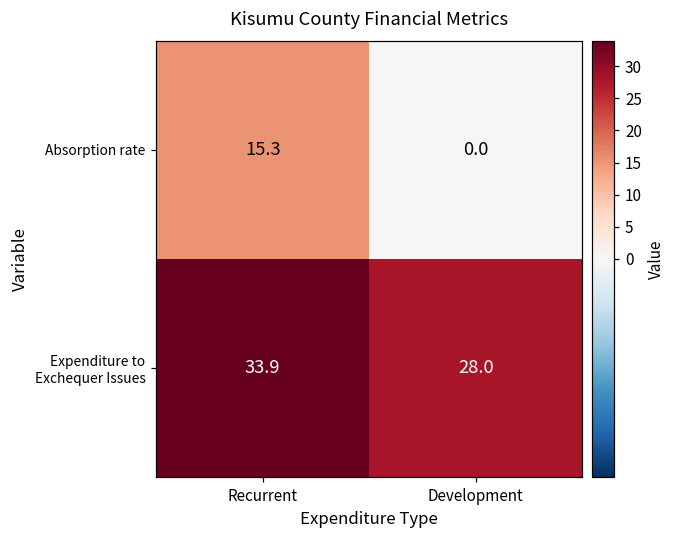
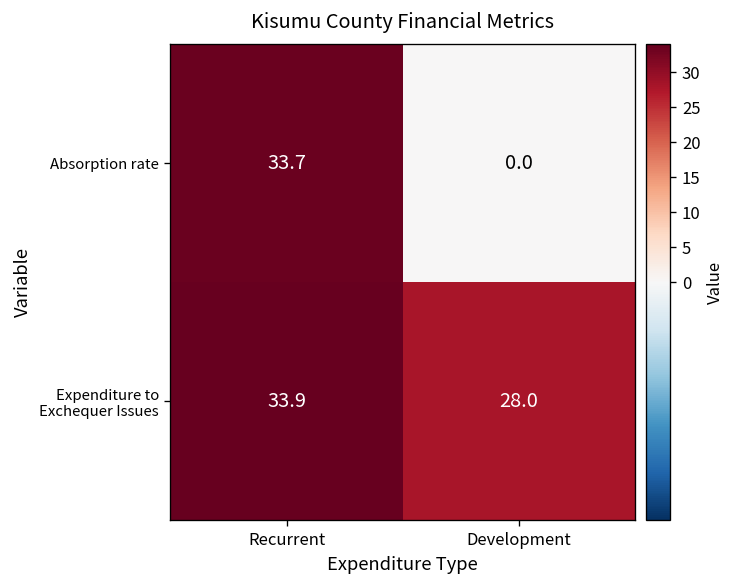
  {
    "Absorption rate": {
-     "Recurrent": 15.3,
+     "Recurrent": 33.7,
      "Development": 0.0
    },
    "Expenditure to Exchequer Issues": {
      "Recurrent": 33.9,
      "Development": 28.0
    }
  }
